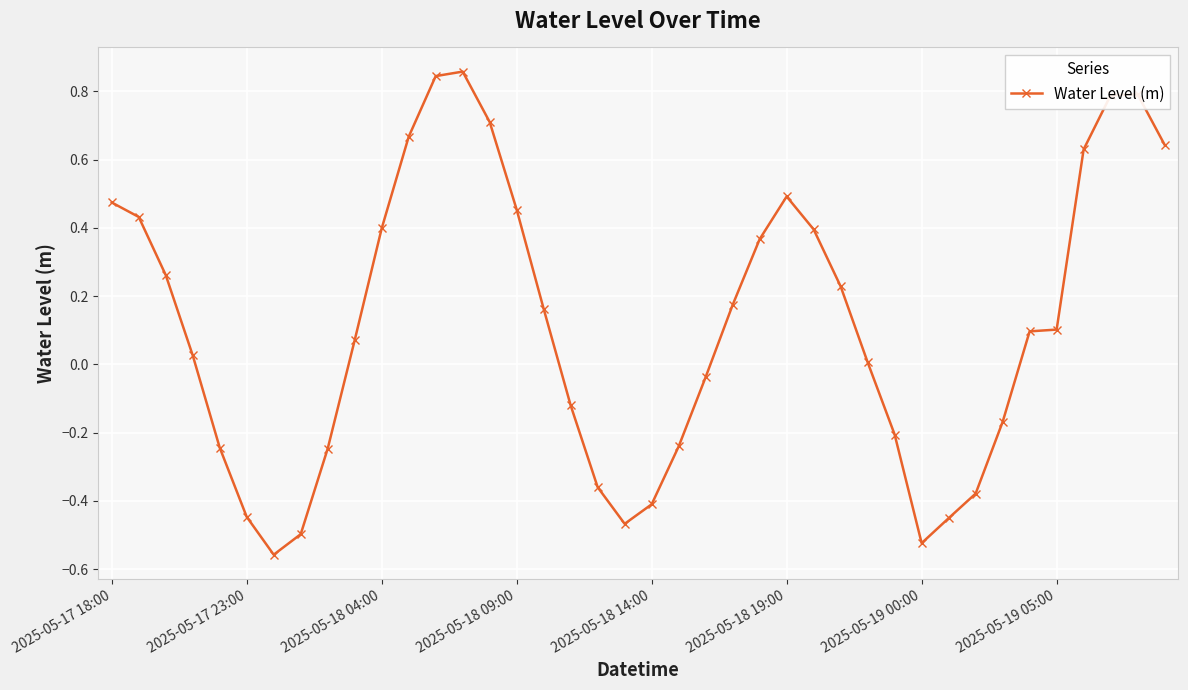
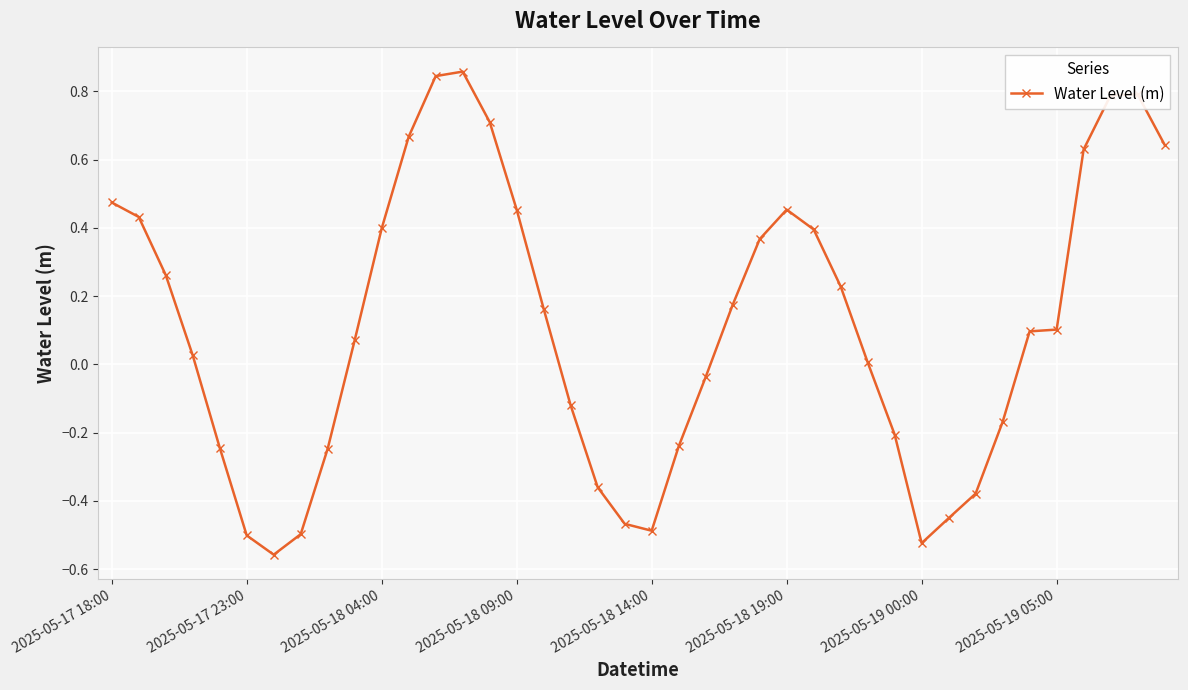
  {
    "2025-05-17 18:00": 0.47,
-   "2025-05-17 23:00": -0.45,
+   "2025-05-17 23:00": -0.50,
    "2025-05-18 04:00": 0.40,
    "2025-05-18 09:00": 0.45,
-   "2025-05-18 14:00": -0.41,
-   "2025-05-18 19:00": 0.49,
+   "2025-05-18 14:00": -0.49,
+   "2025-05-18 19:00": 0.45,
    "2025-05-19 00:00": -0.52,
    "2025-05-19 05:00": 0.10
  }
